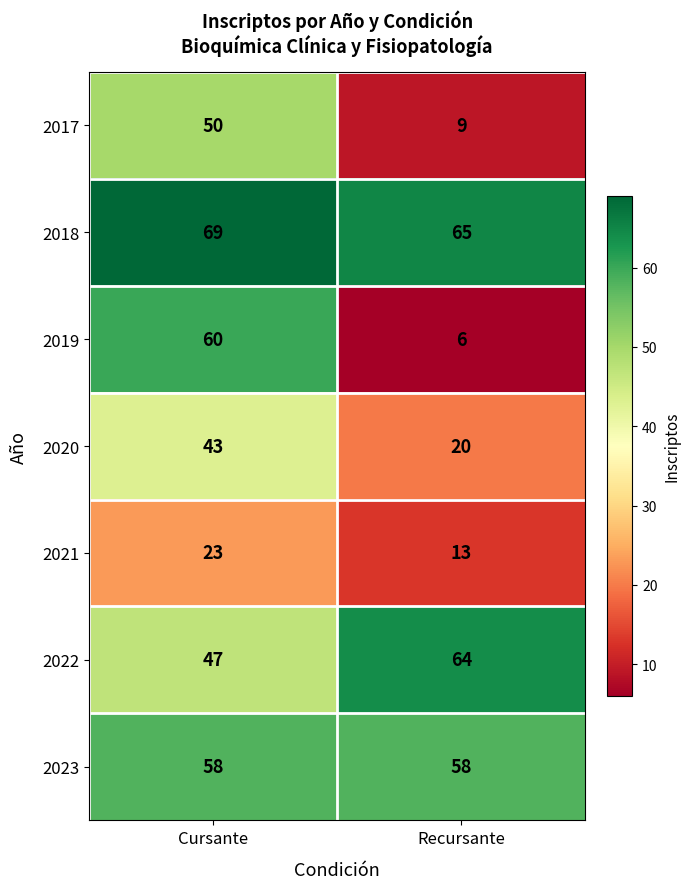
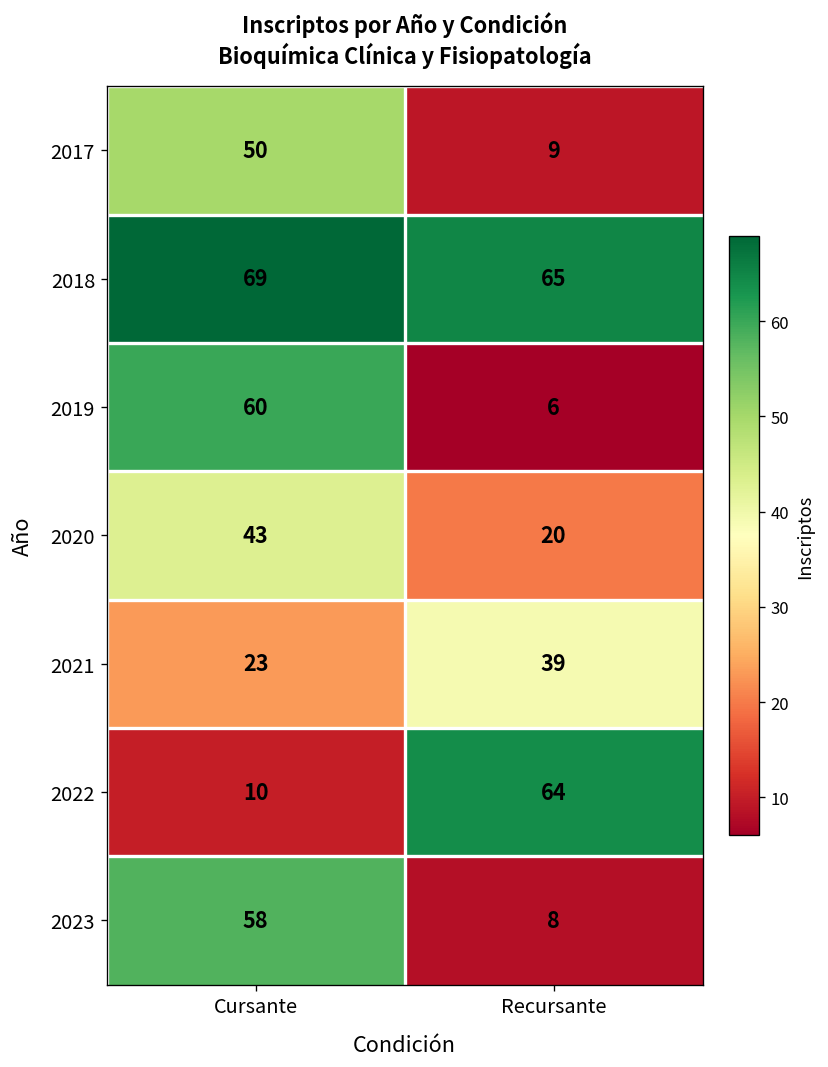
  {
    "2017": {
      "Cursante": 50,
      "Recursante": 9
    },
    "2018": {
      "Cursante": 69,
      "Recursante": 65
    },
    "2019": {
      "Cursante": 60,
      "Recursante": 6
    },
    "2020": {
      "Cursante": 43,
      "Recursante": 20
    },
    "2021": {
      "Cursante": 23,
-     "Recursante": 13
+     "Recursante": 39
    },
    "2022": {
-     "Cursante": 47,
+     "Cursante": 10,
      "Recursante": 64
    },
    "2023": {
      "Cursante": 58,
-     "Recursante": 58
+     "Recursante": 8
    }
  }
